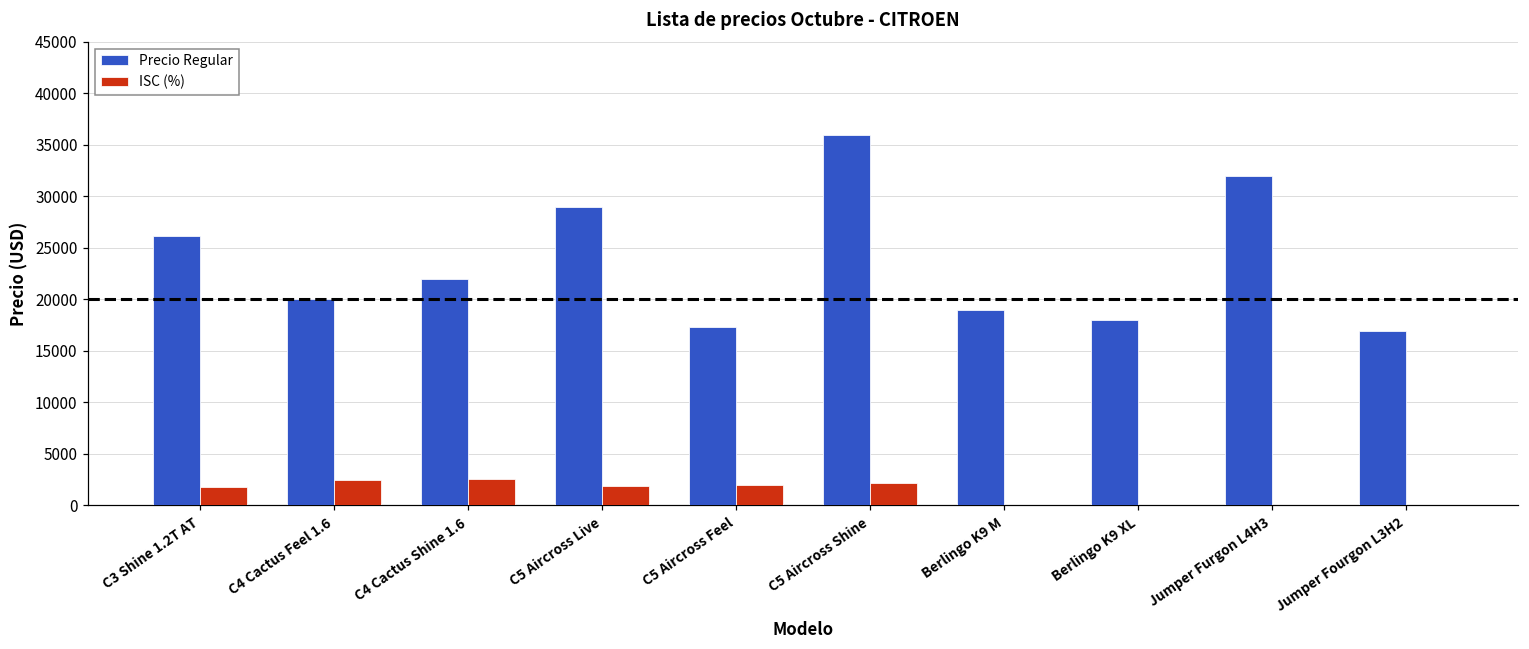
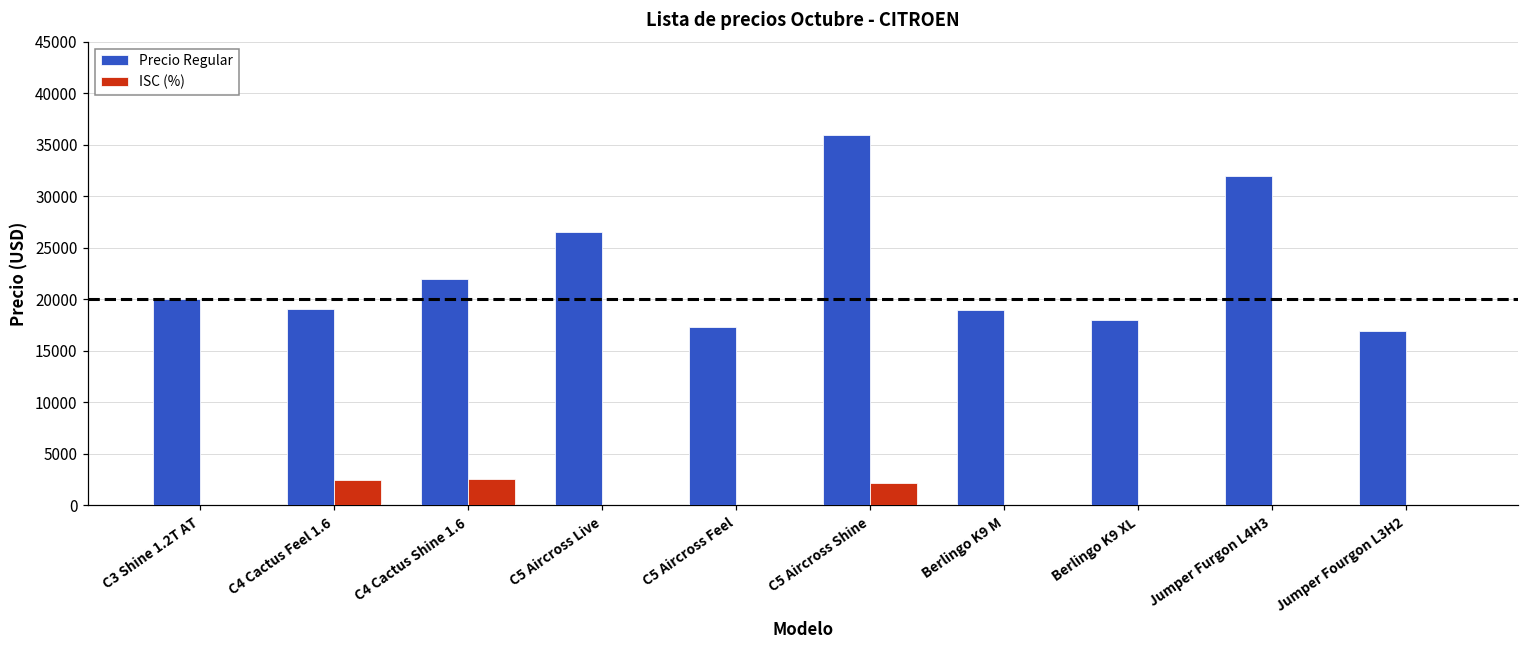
  {
    "Precio Regular": {
-     "C3 Shine 1.2T AT": 26000,
-     "C4 Cactus Feel 1.6": 20000,
+     "C3 Shine 1.2T AT": 20000,
+     "C4 Cactus Feel 1.6": 19000,
      "C4 Cactus Shine 1.6": 22000,
-     "C5 Aircross Live": 29000,
+     "C5 Aircross Live": 27000,
      "C5 Aircross Feel": 17000,
      "C5 Aircross Shine": 36000,
      "Berlingo K9 M": 19000,
      "Berlingo K9 XL": 18000,
      "Jumper Furgon L4H3": 32000,
      "Jumper Fourgon L3H2": 17000
    },
    "ISC (%)": {
-     "C3 Shine 1.2T AT": 2000,
+     "C3 Shine 1.2T AT": 0,
      "C4 Cactus Feel 1.6": 2000,
      "C4 Cactus Shine 1.6": 3000,
-     "C5 Aircross Live": 2000,
-     "C5 Aircross Feel": 2000,
+     "C5 Aircross Live": 0,
+     "C5 Aircross Feel": 0,
      "C5 Aircross Shine": 2000,
      "Berlingo K9 M": 0,
      "Berlingo K9 XL": 0,
      "Jumper Furgon L4H3": 0,
      "Jumper Fourgon L3H2": 0
    }
  }
